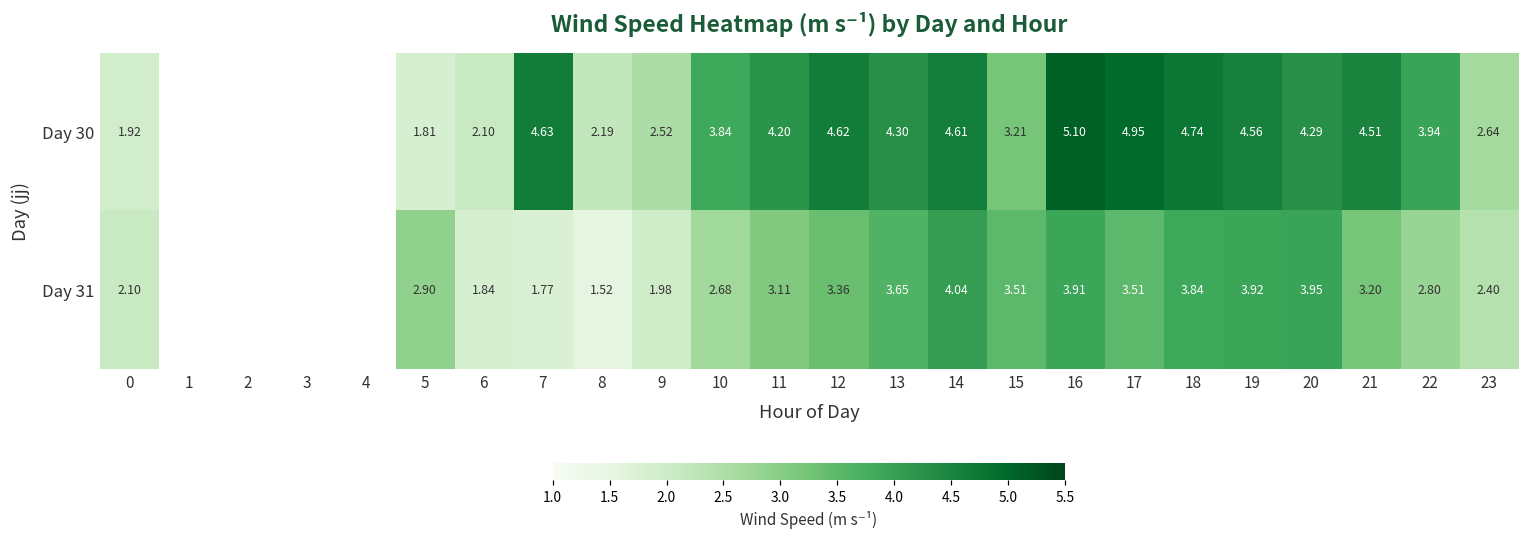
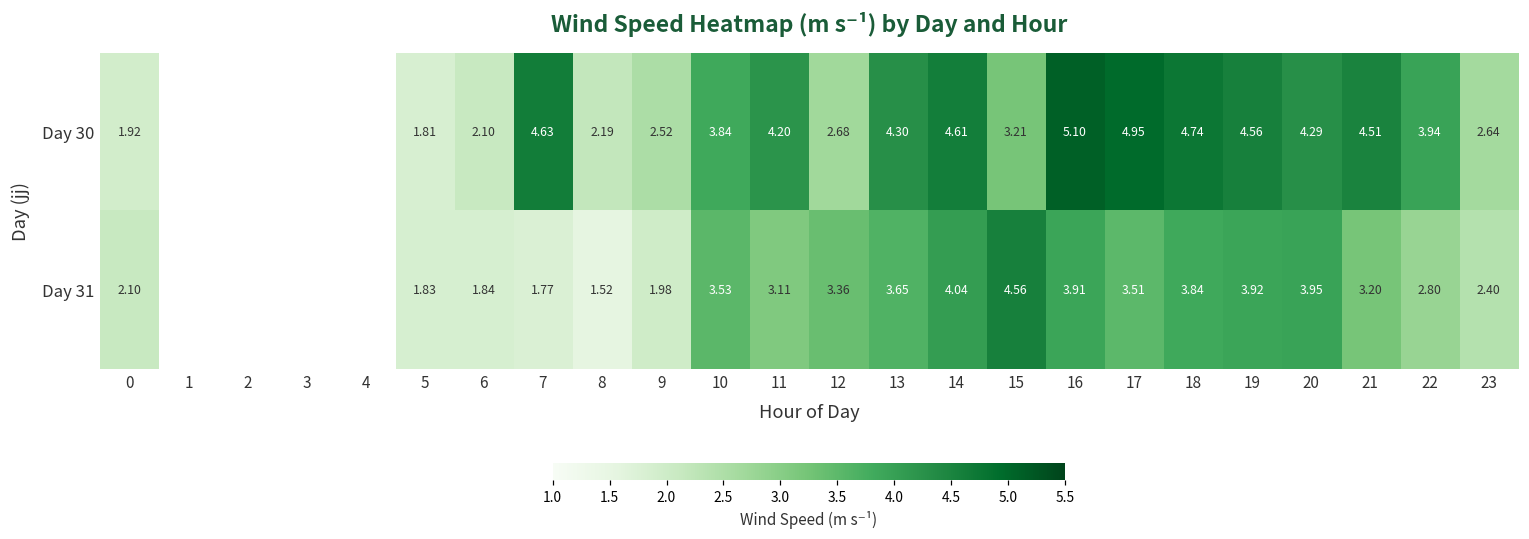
  {
    "Day 30": {
      "0": 1.92,
      "5": 1.81,
      "6": 2.10,
      "7": 4.63,
      "8": 2.19,
      "9": 2.52,
      "10": 3.84,
      "11": 4.20,
-     "12": 4.62,
+     "12": 2.68,
      "13": 4.30,
      "14": 4.61,
      "15": 3.21,
      "16": 5.10,
      "17": 4.95,
      "18": 4.74,
      "19": 4.56,
      "20": 4.29,
      "21": 4.51,
      "22": 3.94,
      "23": 2.64
    },
    "Day 31": {
      "0": 2.10,
-     "5": 2.90,
+     "5": 1.83,
      "6": 1.84,
      "7": 1.77,
      "8": 1.52,
      "9": 1.98,
-     "10": 2.68,
+     "10": 3.53,
      "11": 3.11,
      "12": 3.36,
      "13": 3.65,
      "14": 4.04,
-     "15": 3.51,
+     "15": 4.56,
      "16": 3.91,
      "17": 3.51,
      "18": 3.84,
      "19": 3.92,
      "20": 3.95,
      "21": 3.20,
      "22": 2.80,
      "23": 2.40
    }
  }
